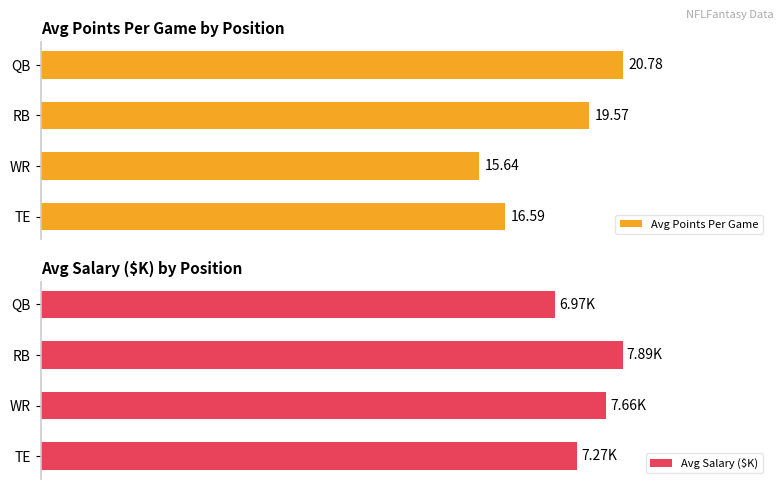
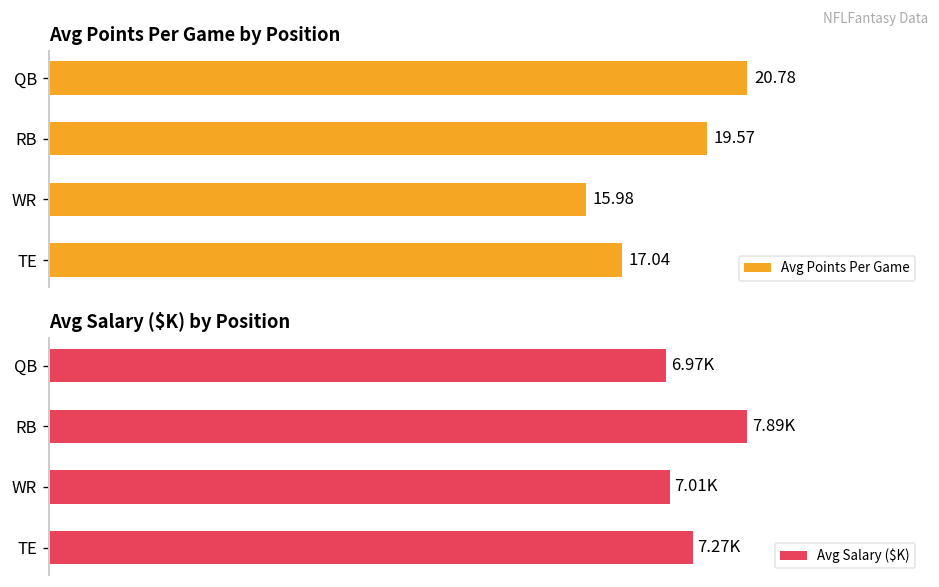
  {
    "Avg Points Per Game by Position": {
      "QB": "20.78",
      "RB": "19.57",
-     "WR": "15.64",
-     "TE": "16.59"
+     "WR": "15.98",
+     "TE": "17.04"
    },
    "Avg Salary ($K) by Position": {
      "QB": "6.97K",
      "RB": "7.89K",
-     "WR": "7.66K",
+     "WR": "7.01K",
      "TE": "7.27K"
    }
  }
